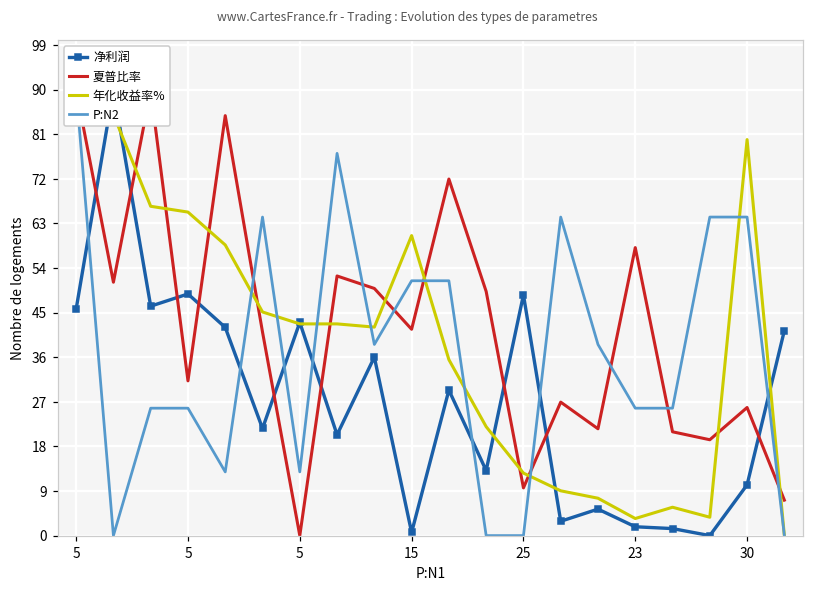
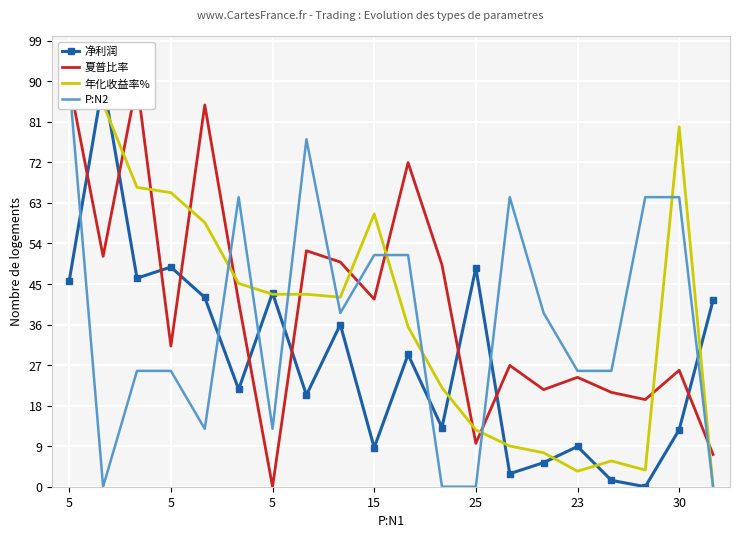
  {
    "净利润": {
-     "15": 1,
+     "15": 9,
      "25": 49,
-     "23": 2,
-     "30": 10
+     "23": 9,
+     "30": 13
    },
    "夏普比率": {
      "15": 42,
      "25": 10,
-     "23": 58,
+     "23": 24,
      "30": 26
    },
    "年化收益率%": {
      "15": 61,
      "25": 13,
      "23": 3,
      "30": 80
    },
    "P:N2": {
      "15": 51,
      "25": 0,
      "23": 26,
      "30": 64
    }
  }
